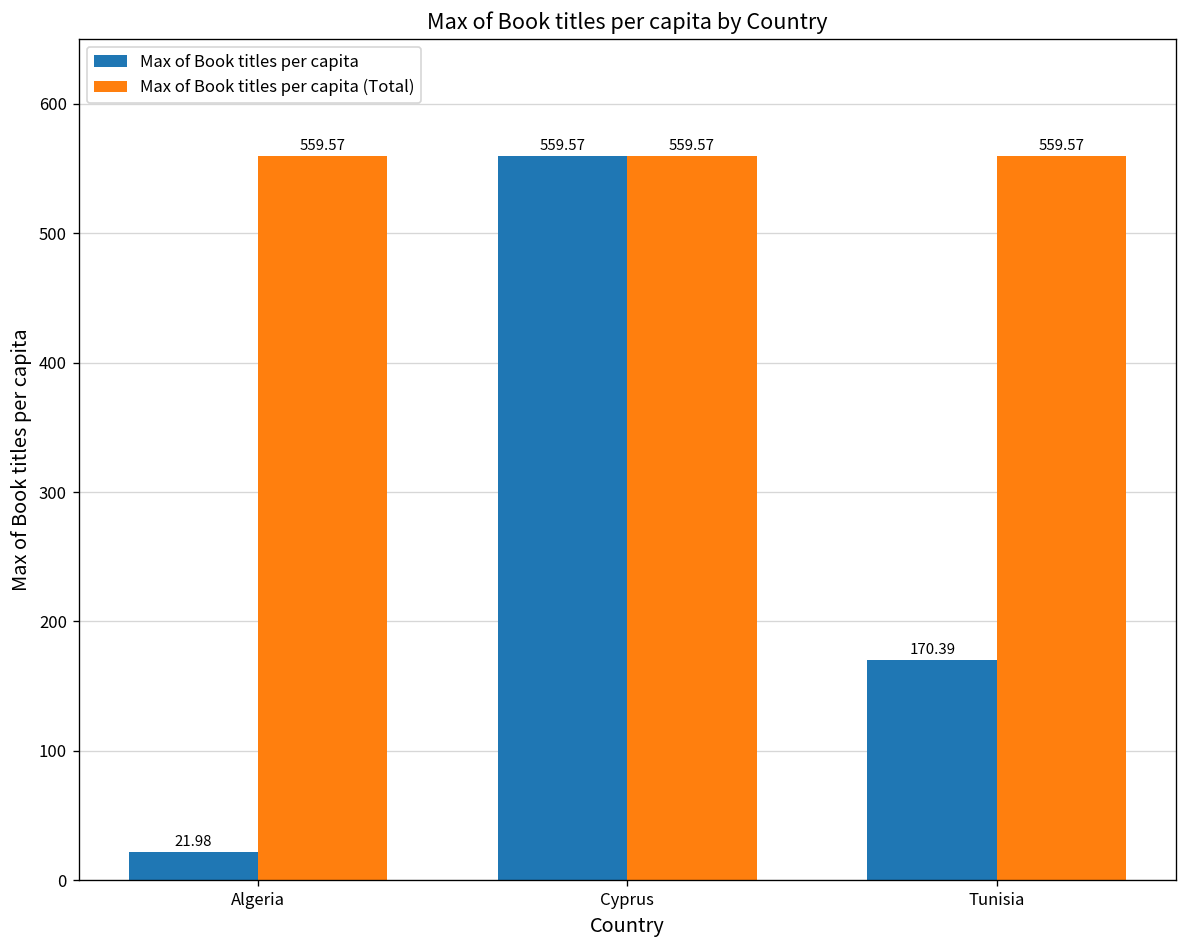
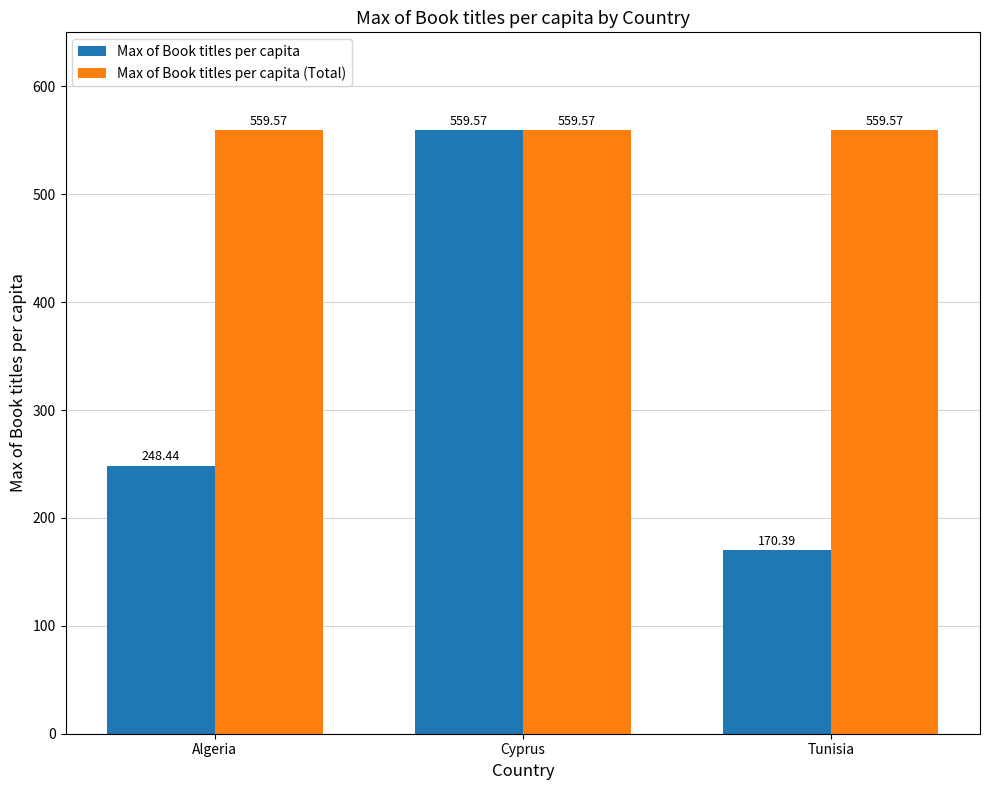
  {
    "Max of Book titles per capita": {
-     "Algeria": 21.98,
+     "Algeria": 248.44,
      "Cyprus": 559.57,
      "Tunisia": 170.39
    },
    "Max of Book titles per capita (Total)": {
      "Algeria": 559.57,
      "Cyprus": 559.57,
      "Tunisia": 559.57
    }
  }
